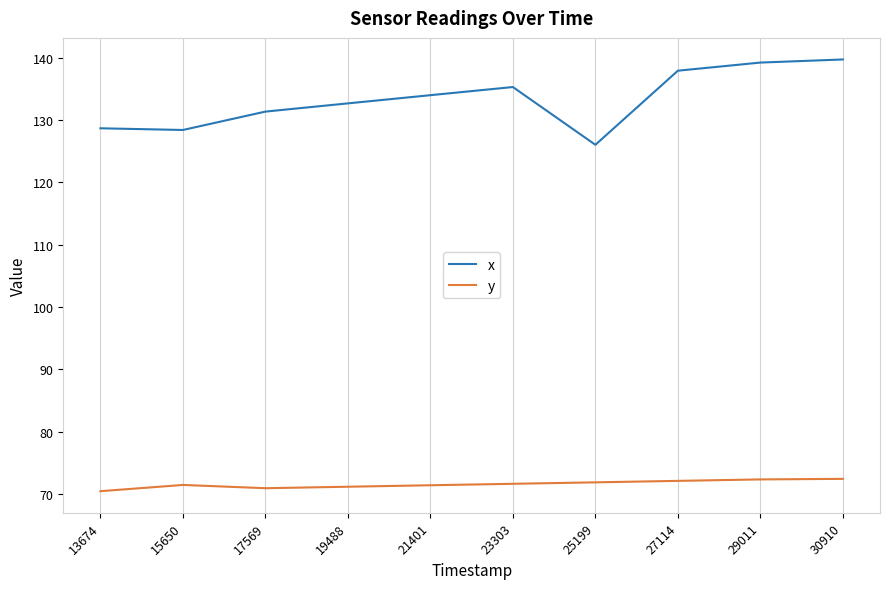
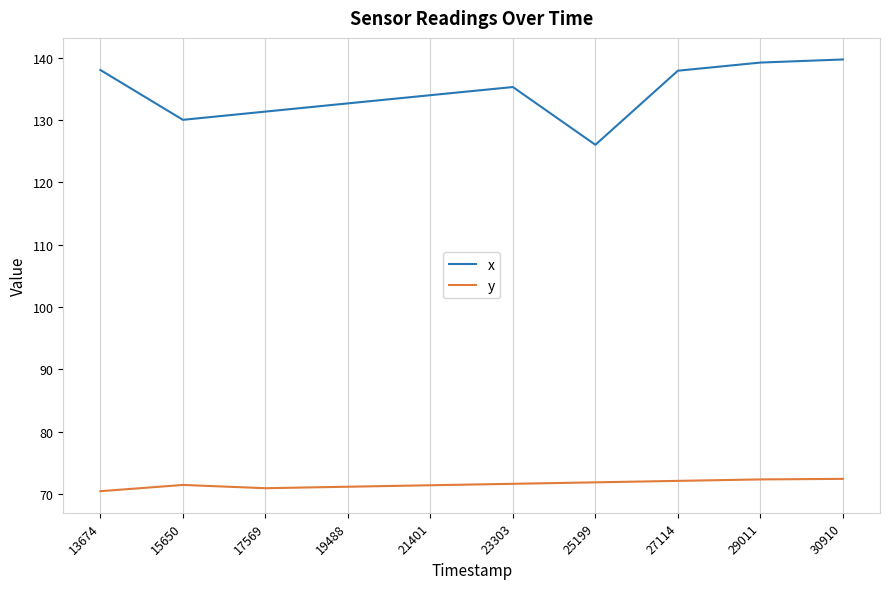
  {
    "x": {
-     "13674": 129,
-     "15650": 128,
+     "13674": 138,
+     "15650": 130,
      "17569": 131,
      "19488": 133,
      "21401": 134,
      "23303": 135,
      "25199": 126,
      "27114": 138,
      "29011": 139,
      "30910": 140
    },
    "y": {
      "13674": 70,
      "15650": 71,
      "17569": 71,
      "19488": 71,
      "21401": 71,
      "23303": 72,
      "25199": 72,
      "27114": 72,
      "29011": 72,
      "30910": 72
    }
  }
